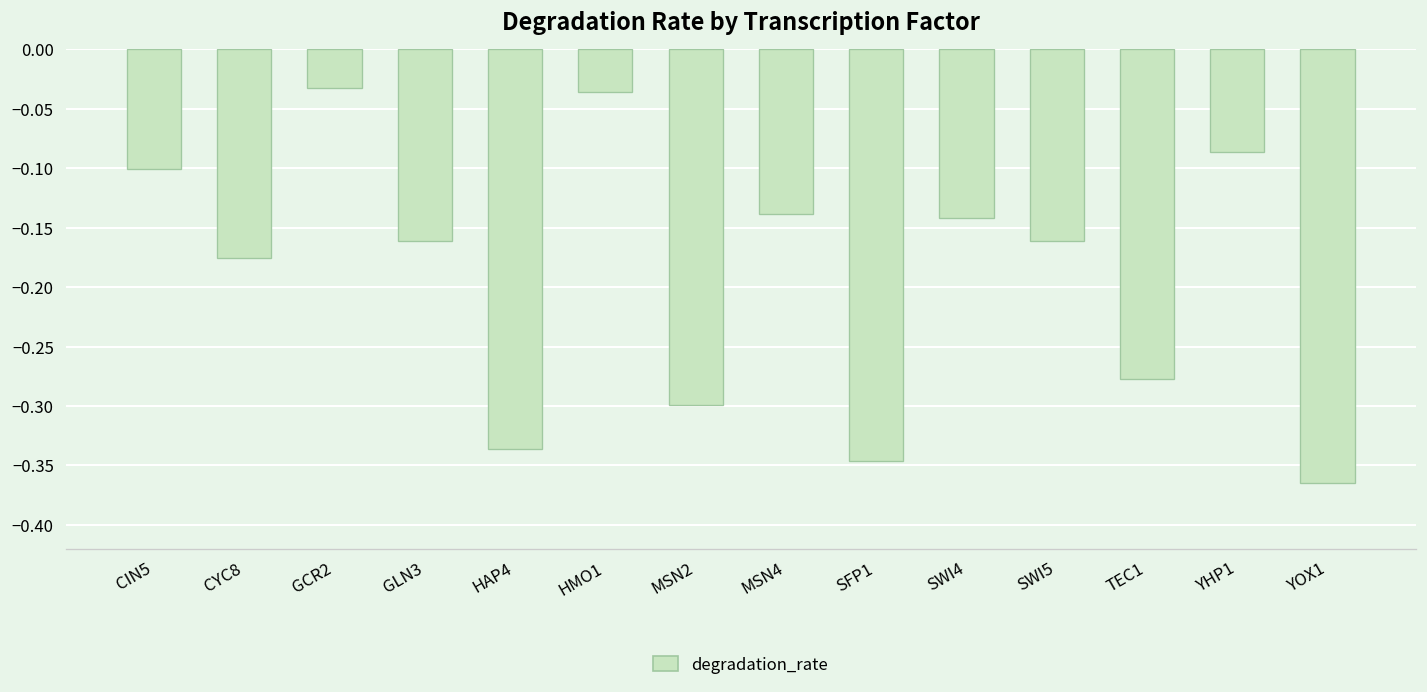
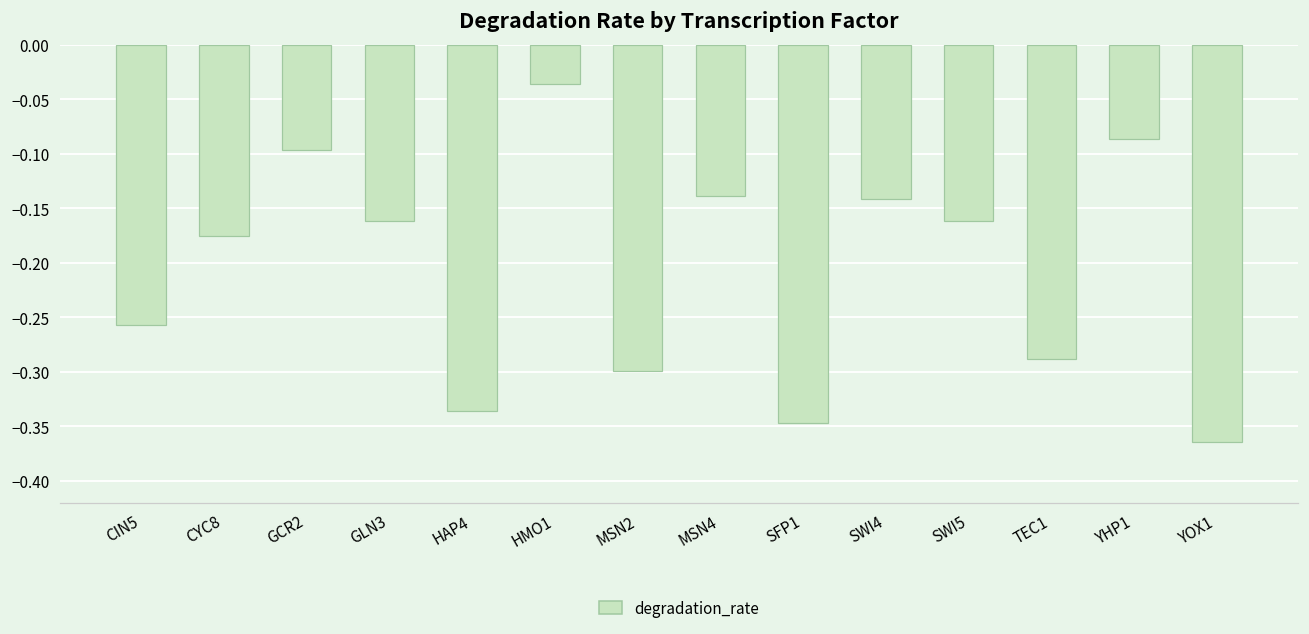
  {
-   "CIN5": -0.10,
+   "CIN5": -0.26,
    "CYC8": -0.18,
-   "GCR2": -0.03,
+   "GCR2": -0.10,
    "GLN3": -0.16,
    "HAP4": -0.34,
    "HMO1": -0.04,
    "MSN2": -0.30,
    "MSN4": -0.14,
    "SFP1": -0.35,
    "SWI4": -0.14,
    "SWI5": -0.16,
-   "TEC1": -0.28,
+   "TEC1": -0.29,
    "YHP1": -0.09,
    "YOX1": -0.36
  }
